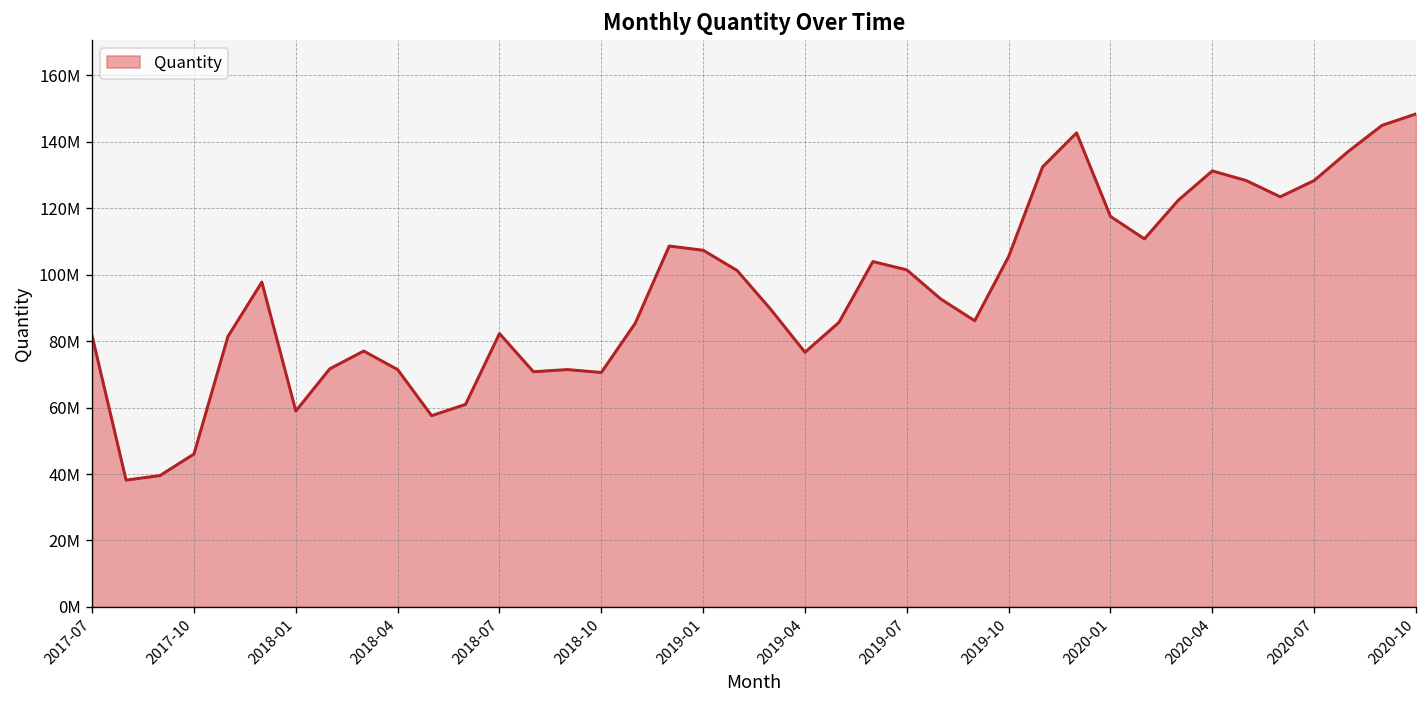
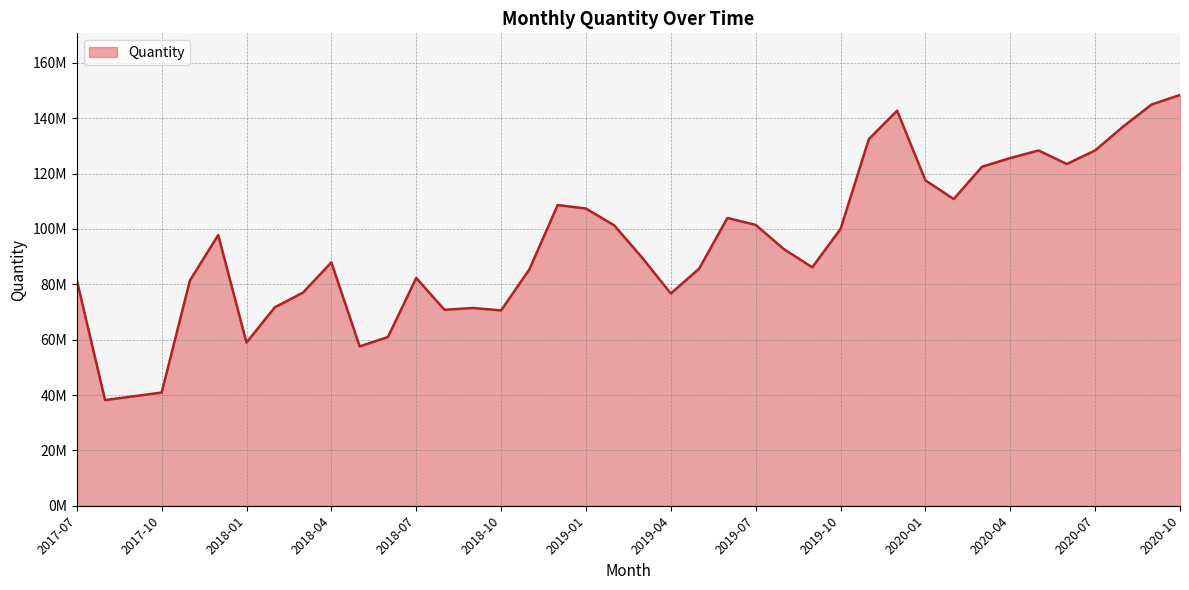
  {
    "2017-07": 82000000,
-   "2017-10": 46000000,
+   "2017-10": 41000000,
    "2018-01": 59000000,
-   "2018-04": 71000000,
+   "2018-04": 88000000,
    "2018-07": 82000000,
    "2018-10": 71000000,
    "2019-01": 107000000,
    "2019-04": 77000000,
    "2019-07": 101000000,
-   "2019-10": 105000000,
+   "2019-10": 100000000,
    "2020-01": 118000000,
-   "2020-04": 131000000,
+   "2020-04": 126000000,
    "2020-07": 128000000,
    "2020-10": 148000000
  }
